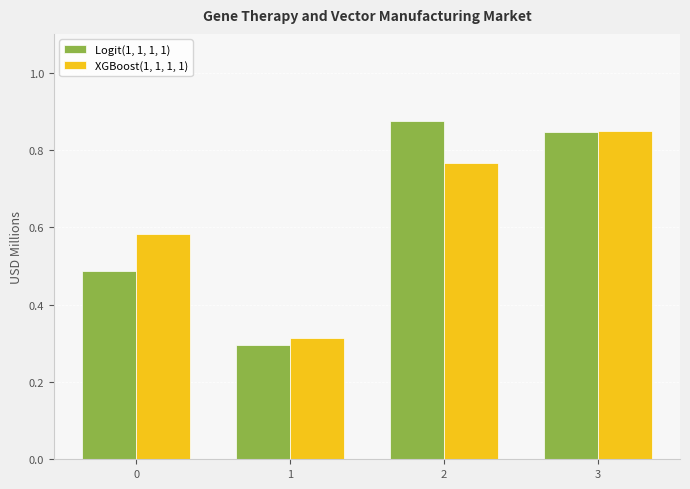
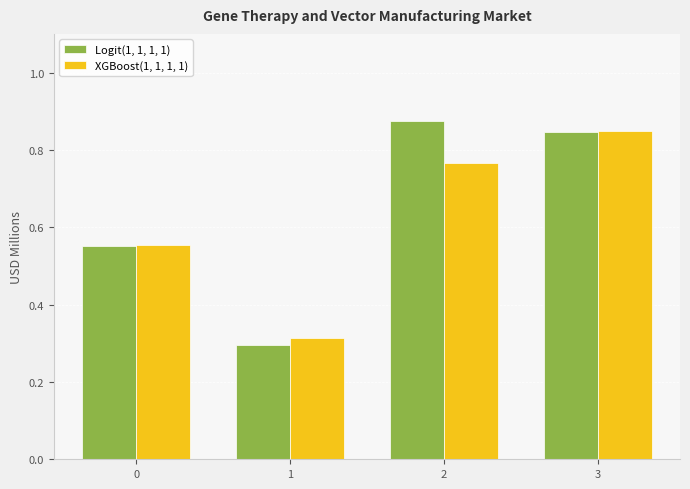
  {
    "Logit(1, 1, 1, 1)": {
-     "0": 0.49,
+     "0": 0.55,
      "1": 0.30,
      "2": 0.87,
      "3": 0.85
    },
    "XGBoost(1, 1, 1, 1)": {
-     "0": 0.58,
+     "0": 0.55,
      "1": 0.31,
      "2": 0.77,
      "3": 0.85
    }
  }
